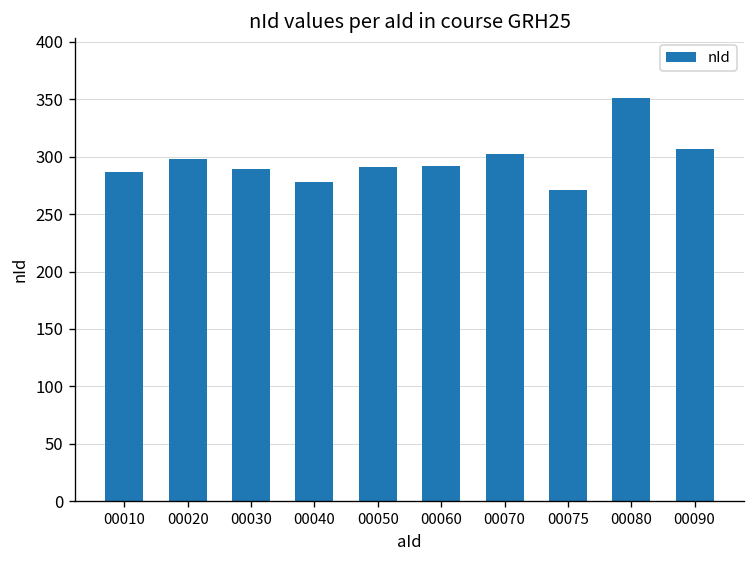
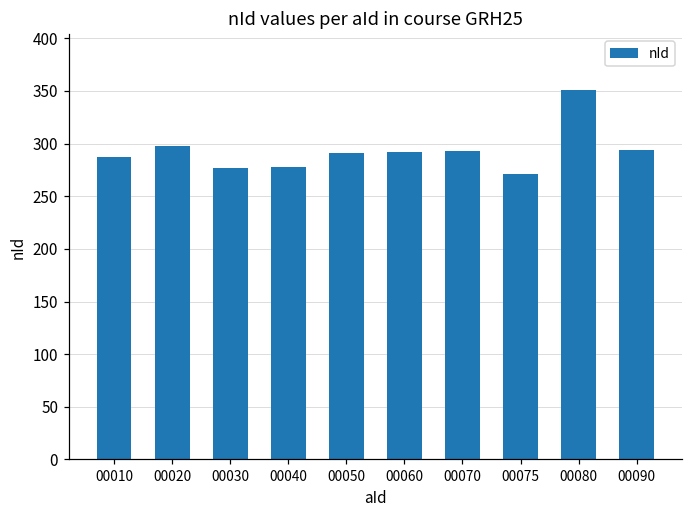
  {
    "00010": 290,
    "00020": 300,
-   "00030": 290,
+   "00030": 280,
    "00040": 280,
    "00050": 290,
    "00060": 290,
-   "00070": 300,
+   "00070": 290,
    "00075": 270,
    "00080": 350,
-   "00090": 310
+   "00090": 290
  }
